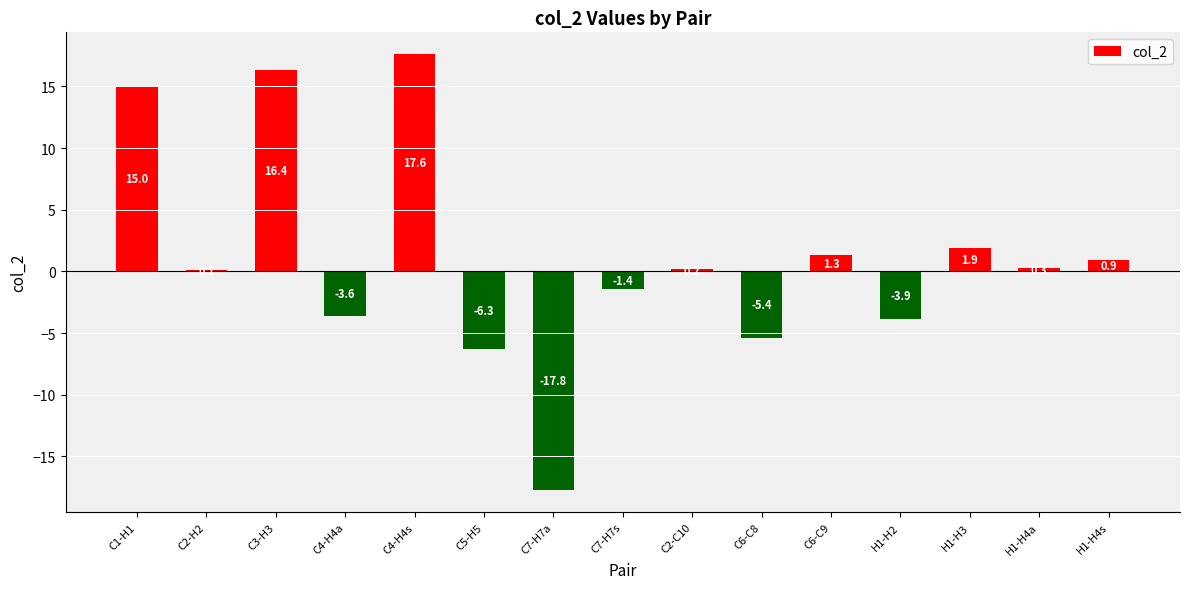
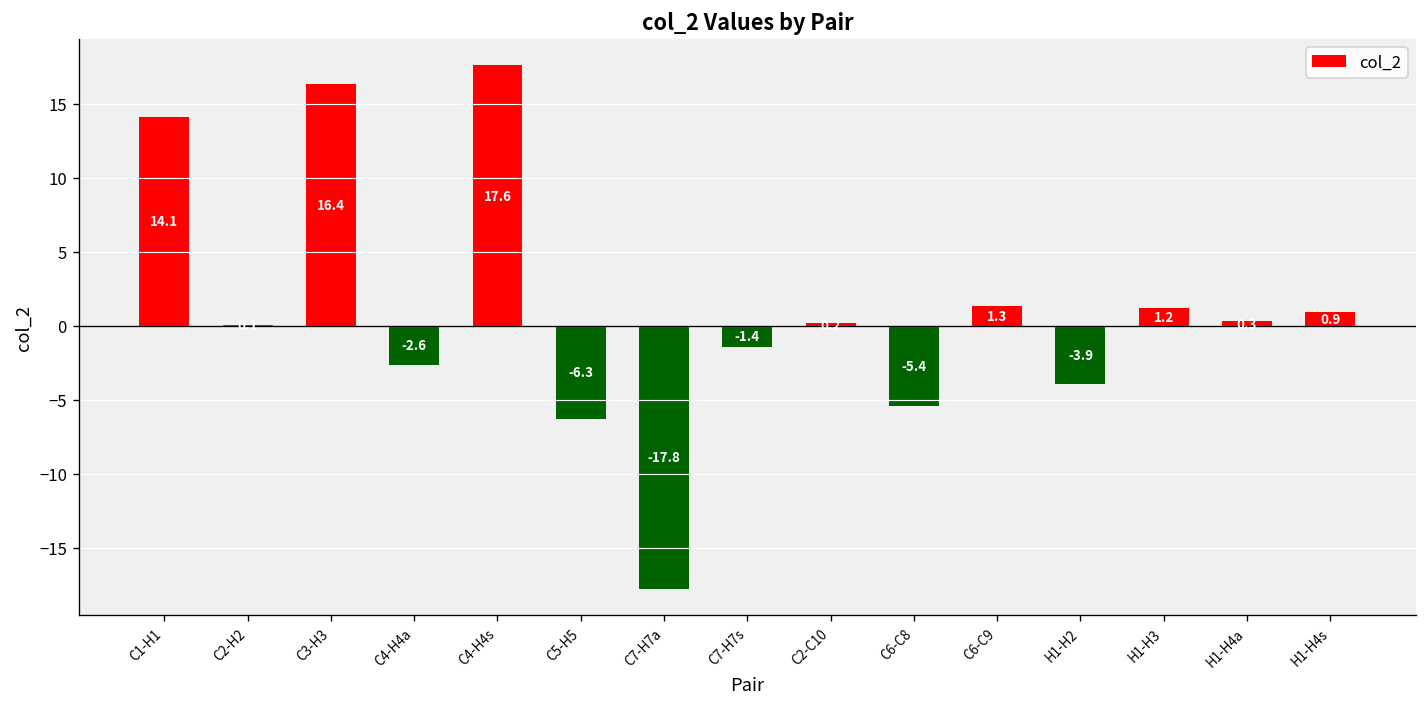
  {
-   "C1-H1": 15.0,
+   "C1-H1": 14.1,
    "C3-H3": 16.4,
-   "C4-H4a": -3.6,
+   "C4-H4a": -2.6,
    "C4-H4s": 17.6,
    "C5-H5": -6.3,
    "C7-H7a": -17.8,
    "C7-H7s": -1.4,
    "C6-C8": -5.4,
    "C6-C9": 1.3,
    "H1-H2": -3.9,
-   "H1-H3": 1.9,
+   "H1-H3": 1.2,
    "H1-H4s": 0.9
  }
